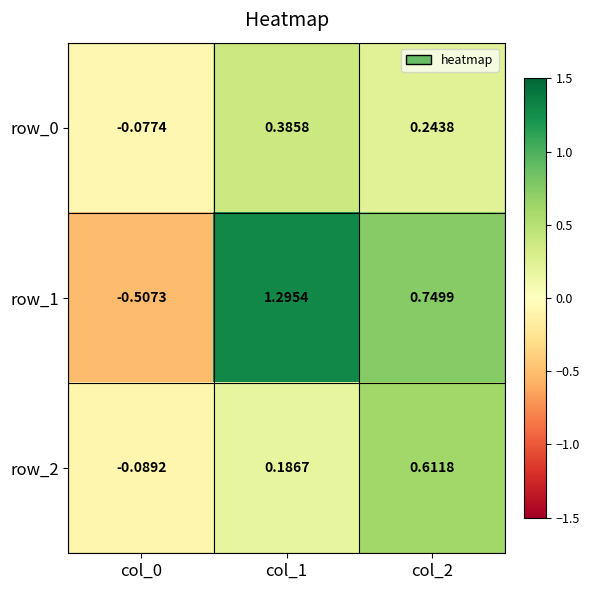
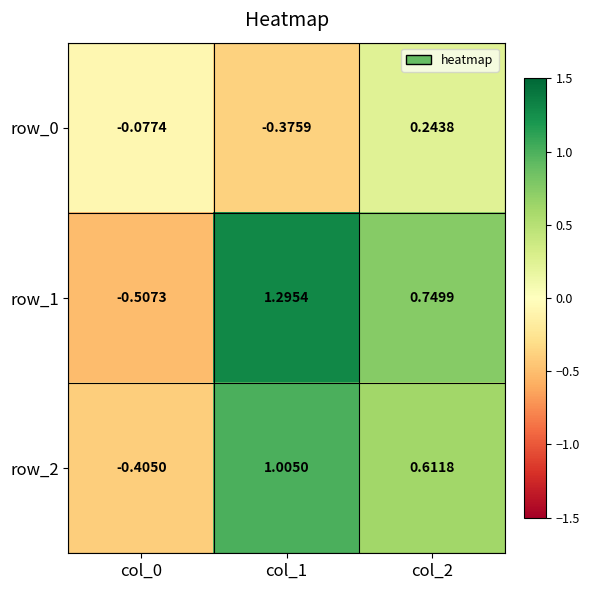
  {
    "row_0": {
      "col_0": -0.0774,
-     "col_1": 0.3858,
+     "col_1": -0.3759,
      "col_2": 0.2438
    },
    "row_1": {
      "col_0": -0.5073,
      "col_1": 1.2954,
      "col_2": 0.7499
    },
    "row_2": {
-     "col_0": -0.0892,
-     "col_1": 0.1867,
+     "col_0": -0.4050,
+     "col_1": 1.0050,
      "col_2": 0.6118
    }
  }
